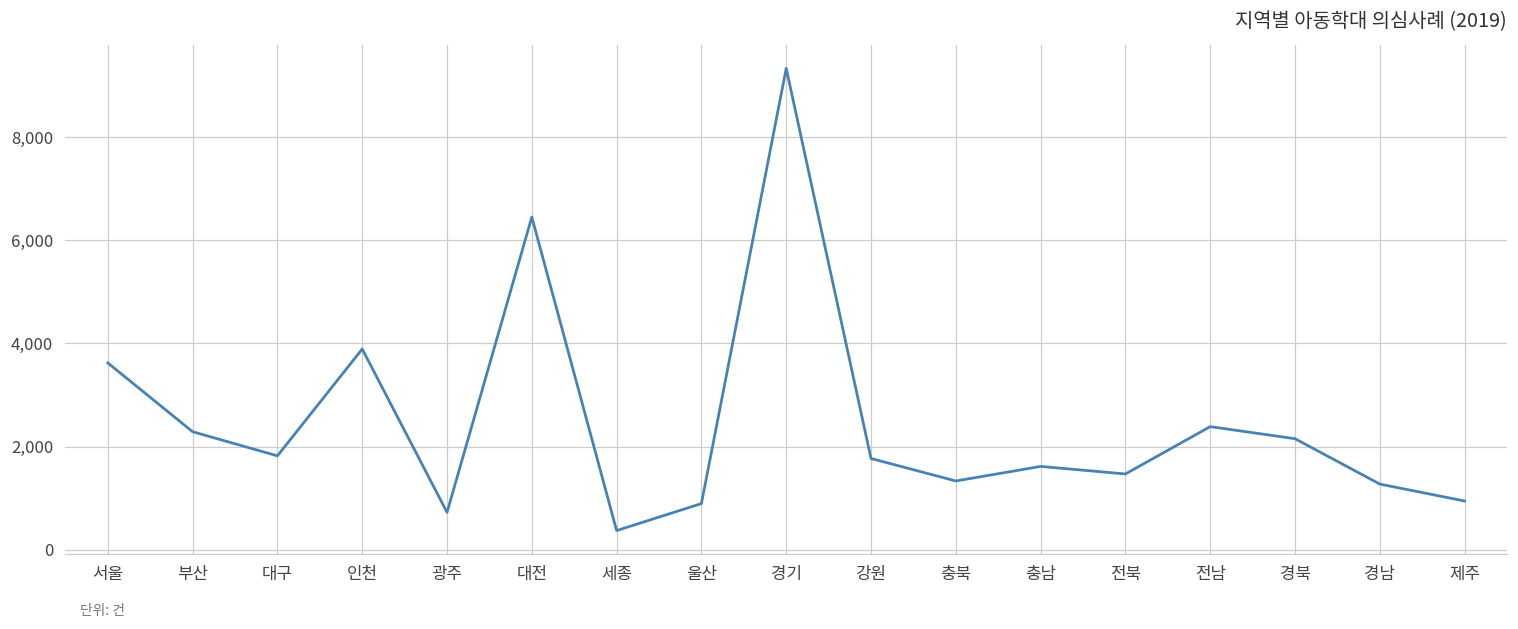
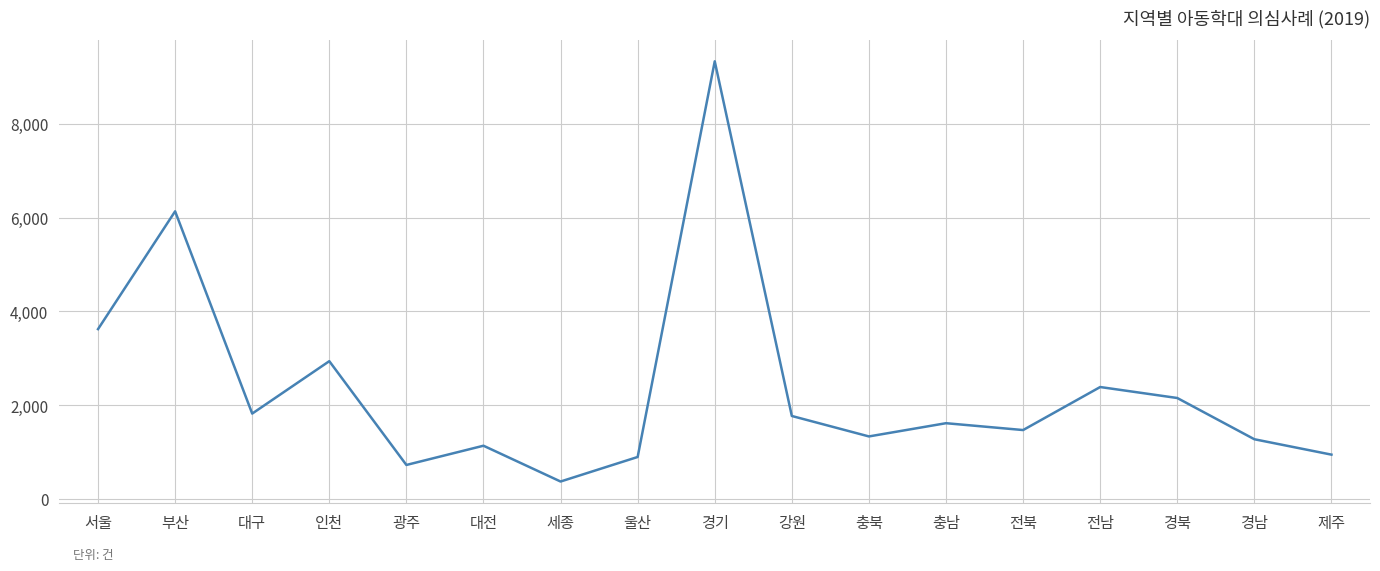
  {
    "서울": "3,600",
-   "부산": "2,300",
+   "부산": "6,100",
    "대구": "1,800",
-   "인천": "3,900",
+   "인천": "2,900",
    "광주": "700",
-   "대전": "6,500",
+   "대전": "1,100",
    "세종": "400",
    "울산": "900",
    "경기": "9,300",
    "강원": "1,800",
    "충북": "1,300",
    "충남": "1,600",
    "전북": "1,500",
    "전남": "2,400",
    "경북": "2,200",
    "경남": "1,300",
    "제주": "900"
  }
